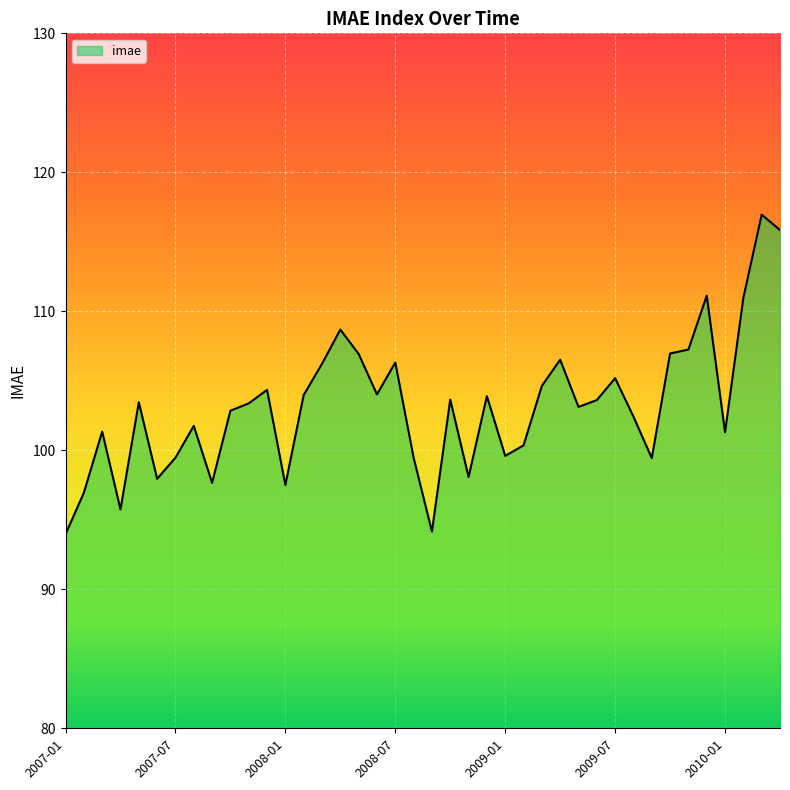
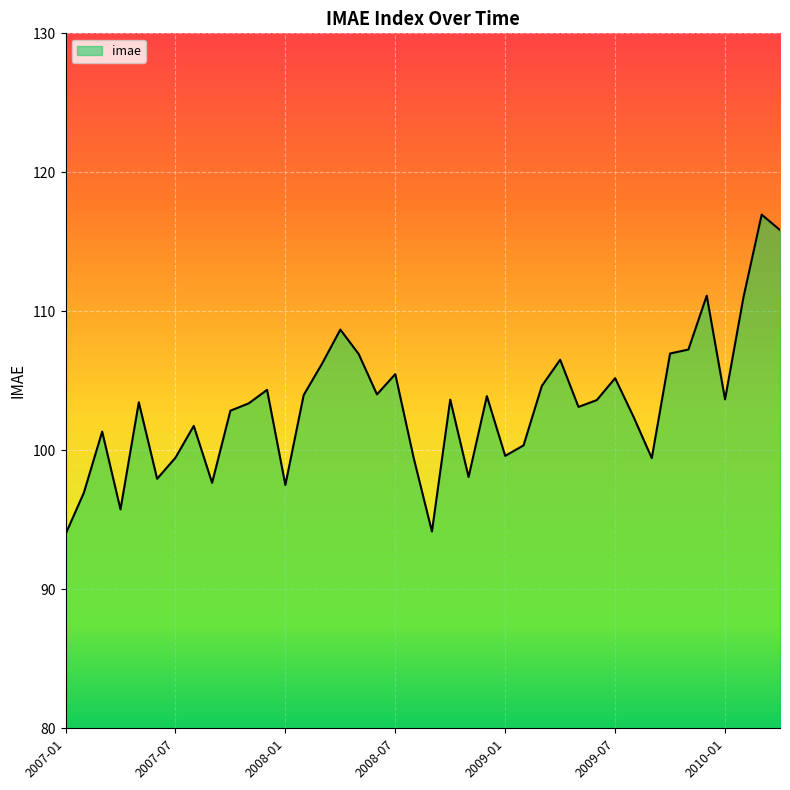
  {
    "2007-01": 94.0,
    "2007-07": 99.5,
    "2008-01": 97.5,
-   "2008-07": 106.3,
+   "2008-07": 105.5,
    "2009-01": 99.6,
    "2009-07": 105.2,
-   "2010-01": 101.3
+   "2010-01": 103.7
  }
